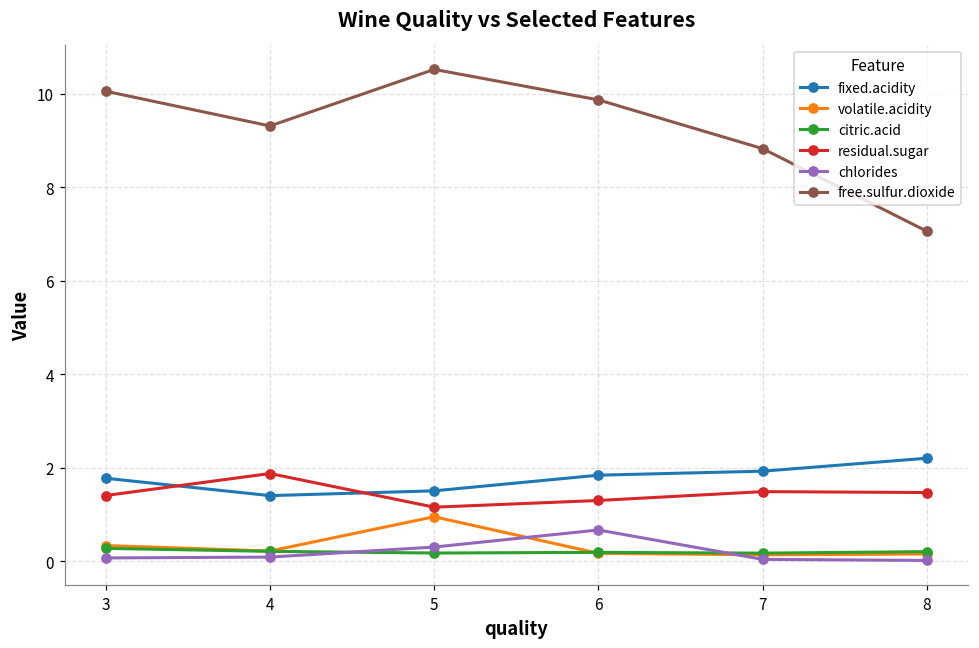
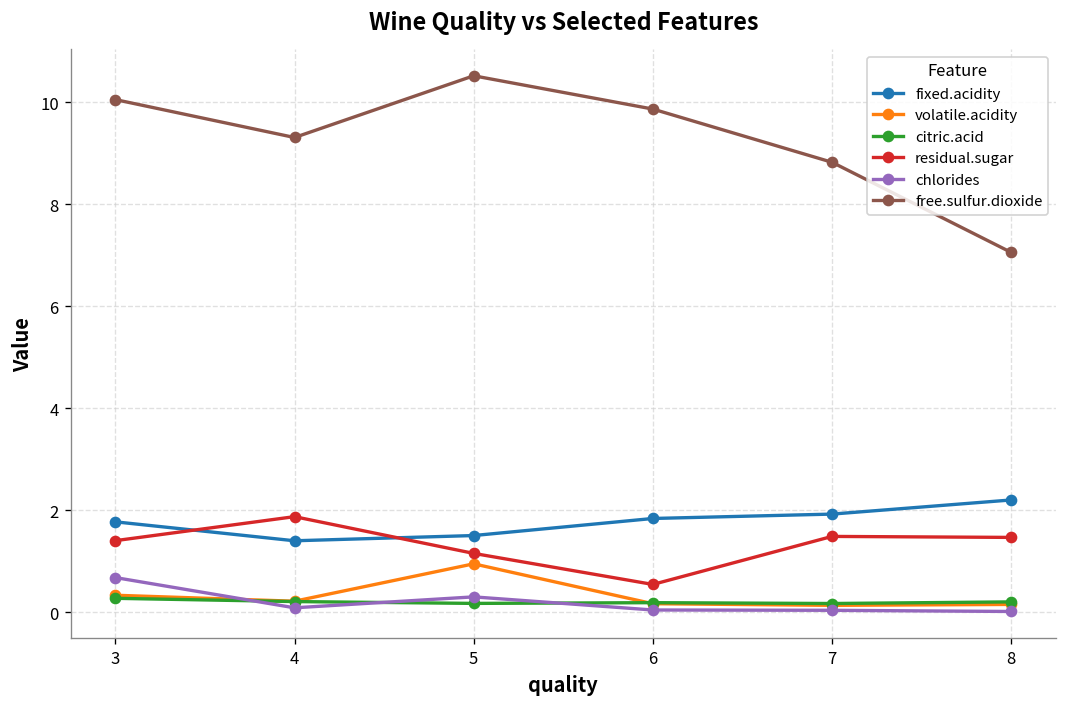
  {
    "fixed.acidity": {
      "3": 1.8,
      "4": 1.4,
      "5": 1.5,
      "6": 1.8,
      "7": 1.9,
      "8": 2.2
    },
    "volatile.acidity": {
      "5": 0.9
    },
    "citric.acid": {
      "5": 0.2
    },
    "residual.sugar": {
      "3": 1.4,
      "4": 1.9,
      "5": 1.2,
-     "6": 1.3,
+     "6": 0.5,
      "7": 1.5,
      "8": 1.5
    },
    "chlorides": {
-     "3": 0.1,
+     "3": 0.7,
      "4": 0.1,
      "5": 0.3,
-     "6": 0.7,
+     "6": 0.0,
      "7": 0.0,
      "8": 0.0
    },
    "free.sulfur.dioxide": {
      "3": 10.1,
      "4": 9.3,
      "5": 10.5,
      "6": 9.9,
      "7": 8.8,
      "8": 7.1
    }
  }
